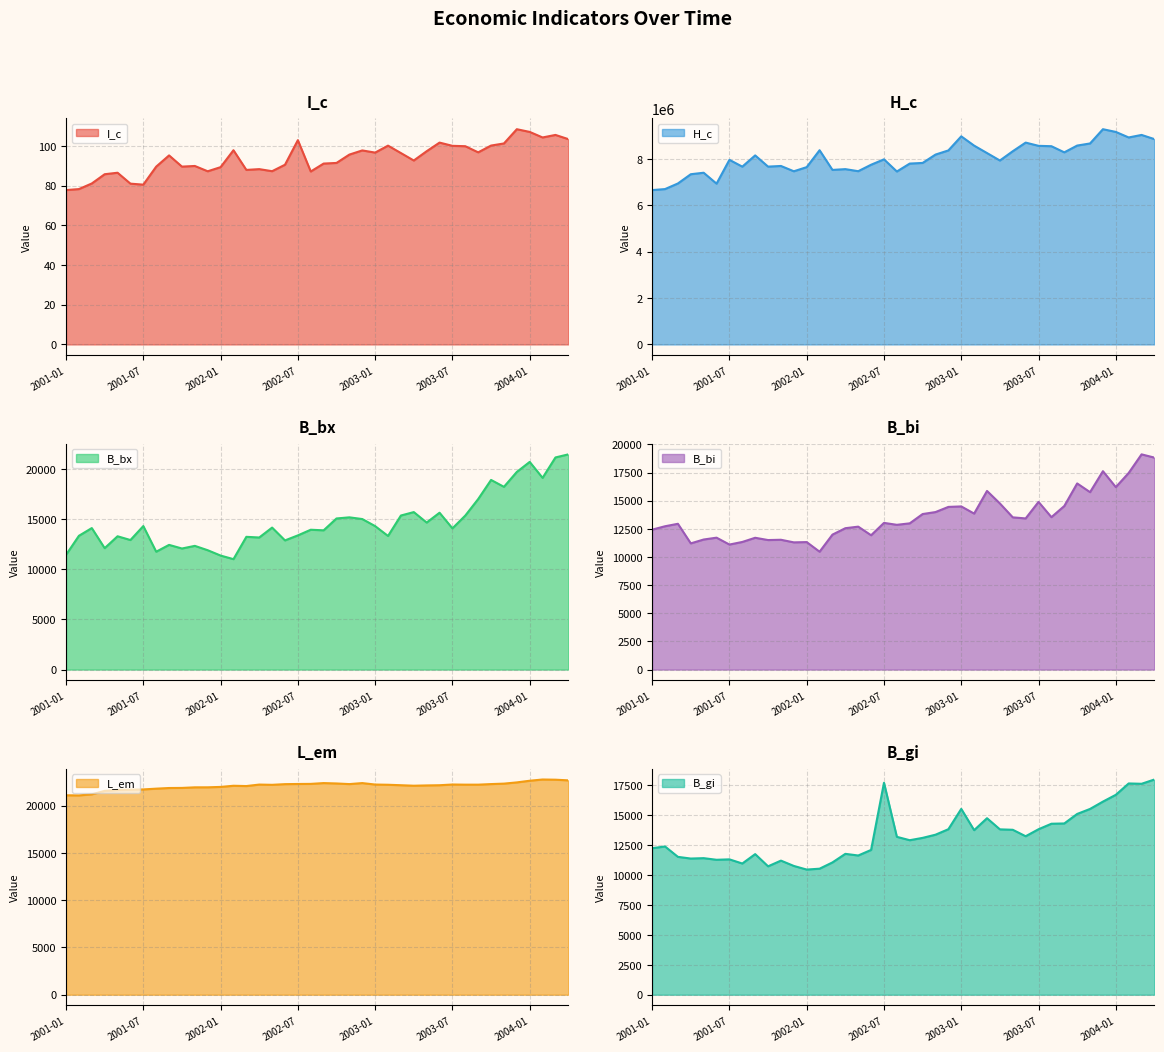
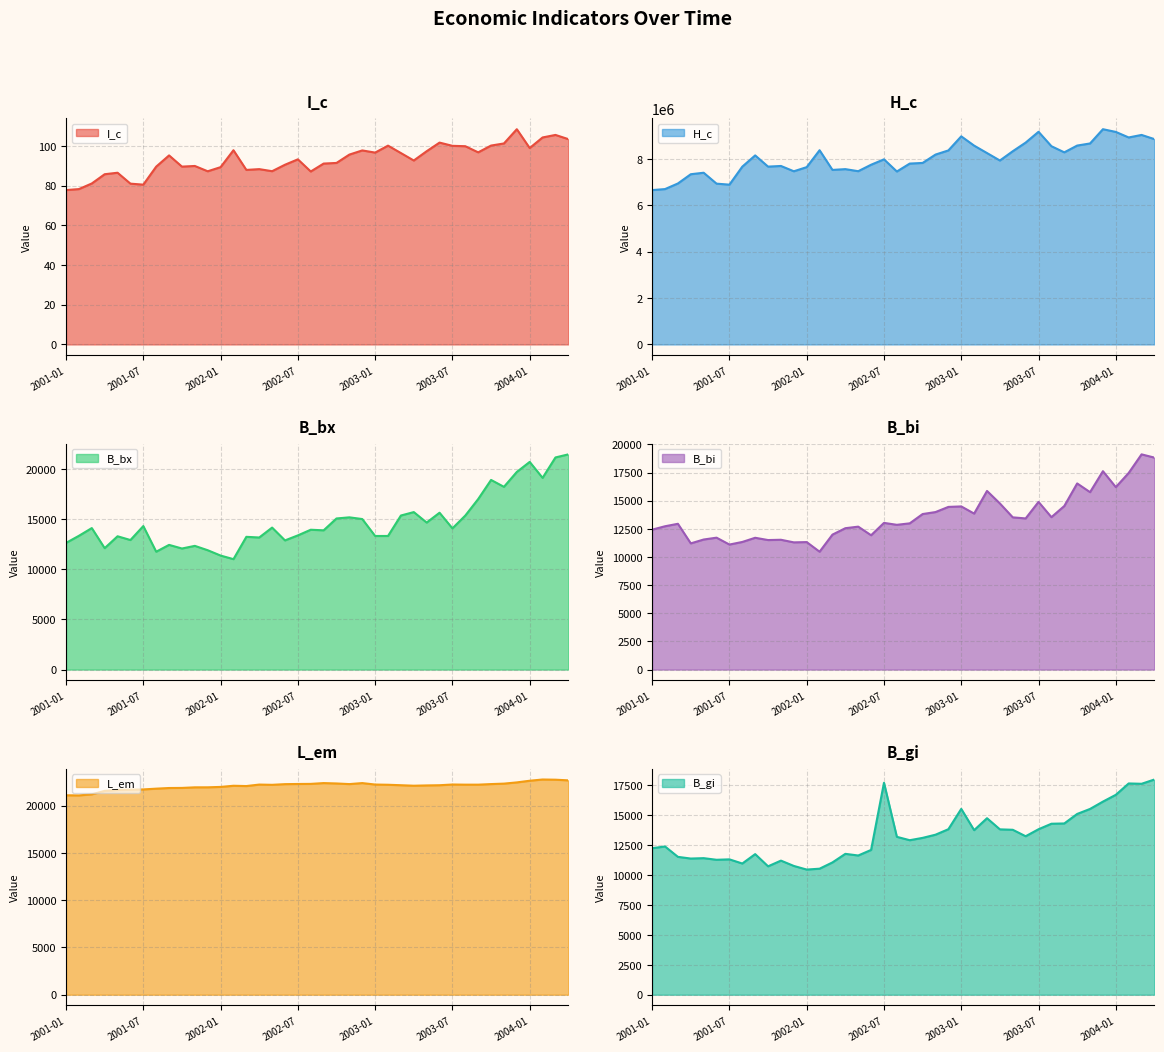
  {
    "I_c": {
      "2001-01": 78,
      "2001-07": 80,
      "2002-01": 89,
-     "2002-07": 103,
+     "2002-07": 93,
      "2003-01": 97,
      "2003-07": 100,
-     "2004-01": 107
+     "2004-01": 99
    },
    "H_c": {
      "2001-01": 6700000,
-     "2001-07": 8000000,
+     "2001-07": 6900000,
      "2002-01": 7600000,
      "2002-07": 8000000,
      "2003-01": 9000000,
-     "2003-07": 8600000,
+     "2003-07": 9200000,
      "2004-01": 9200000
    },
    "B_bx": {
-     "2001-01": 11500,
+     "2001-01": 12600,
      "2001-07": 14300,
      "2002-01": 11400,
      "2002-07": 13400,
-     "2003-01": 14300,
+     "2003-01": 13300,
      "2003-07": 14100,
      "2004-01": 20700
    },
    "B_bi": {
      "2001-01": 12400,
      "2001-07": 11100,
      "2002-01": 11300,
      "2002-07": 13000,
      "2003-01": 14500,
      "2003-07": 14900,
      "2004-01": 16200
    },
    "L_em": {
      "2001-01": 21000,
      "2001-07": 22000,
      "2002-01": 22000,
      "2002-07": 22000,
      "2003-01": 22000,
      "2003-07": 22000,
      "2004-01": 23000
    },
    "B_gi": {
      "2001-01": 12300,
      "2001-07": 11300,
      "2002-01": 10500,
      "2002-07": 17700,
      "2003-01": 15500,
      "2003-07": 13800,
      "2004-01": 16700
    }
  }
